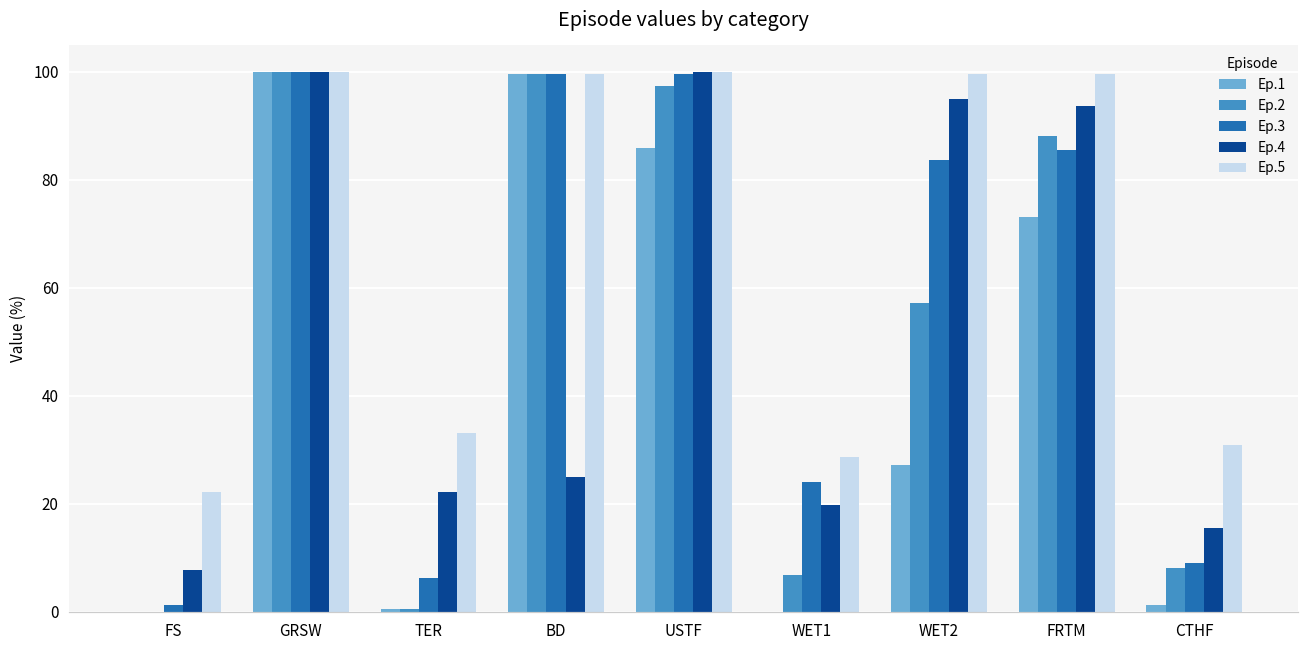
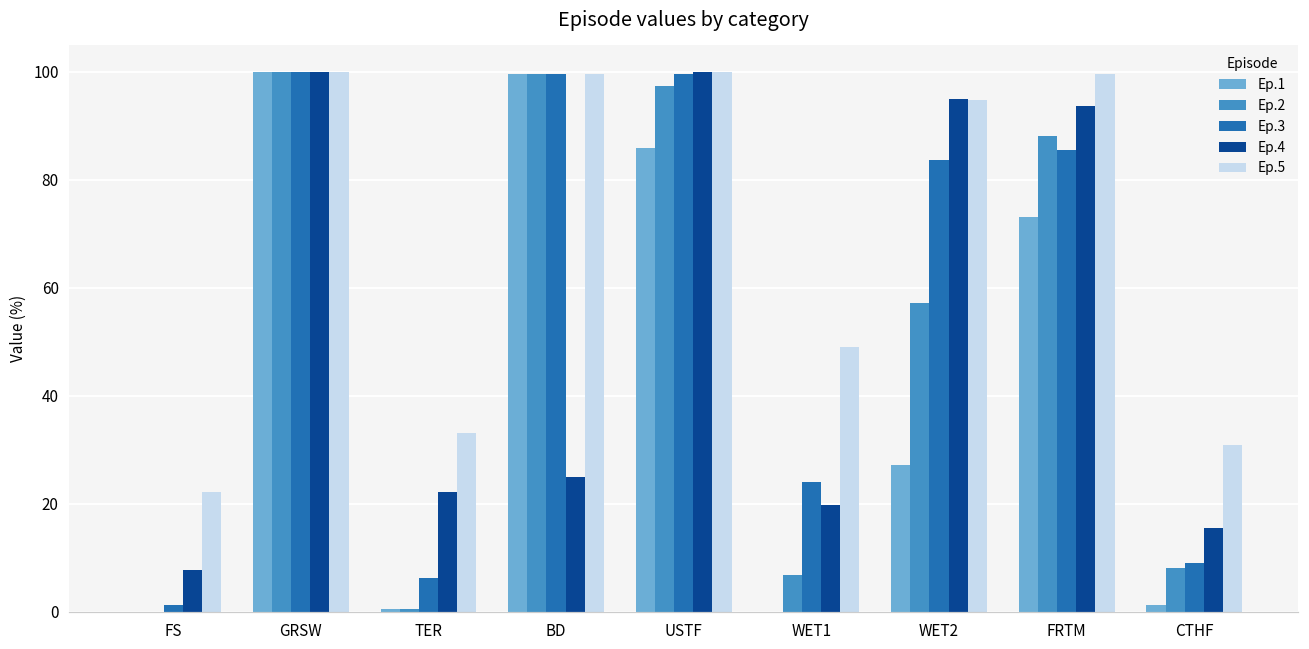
  {
    "Ep.4": {
      "FS": 8,
      "GRSW": 100,
      "TER": 22,
      "BD": 25,
      "USTF": 100,
      "WET1": 20,
      "WET2": 95,
      "FRTM": 94,
      "CTHF": 15
    },
    "Ep.5": {
      "FS": 22,
      "GRSW": 100,
      "TER": 33,
      "BD": 100,
      "USTF": 100,
-     "WET1": 29,
-     "WET2": 100,
+     "WET1": 49,
+     "WET2": 95,
      "FRTM": 100,
      "CTHF": 31
    }
  }
